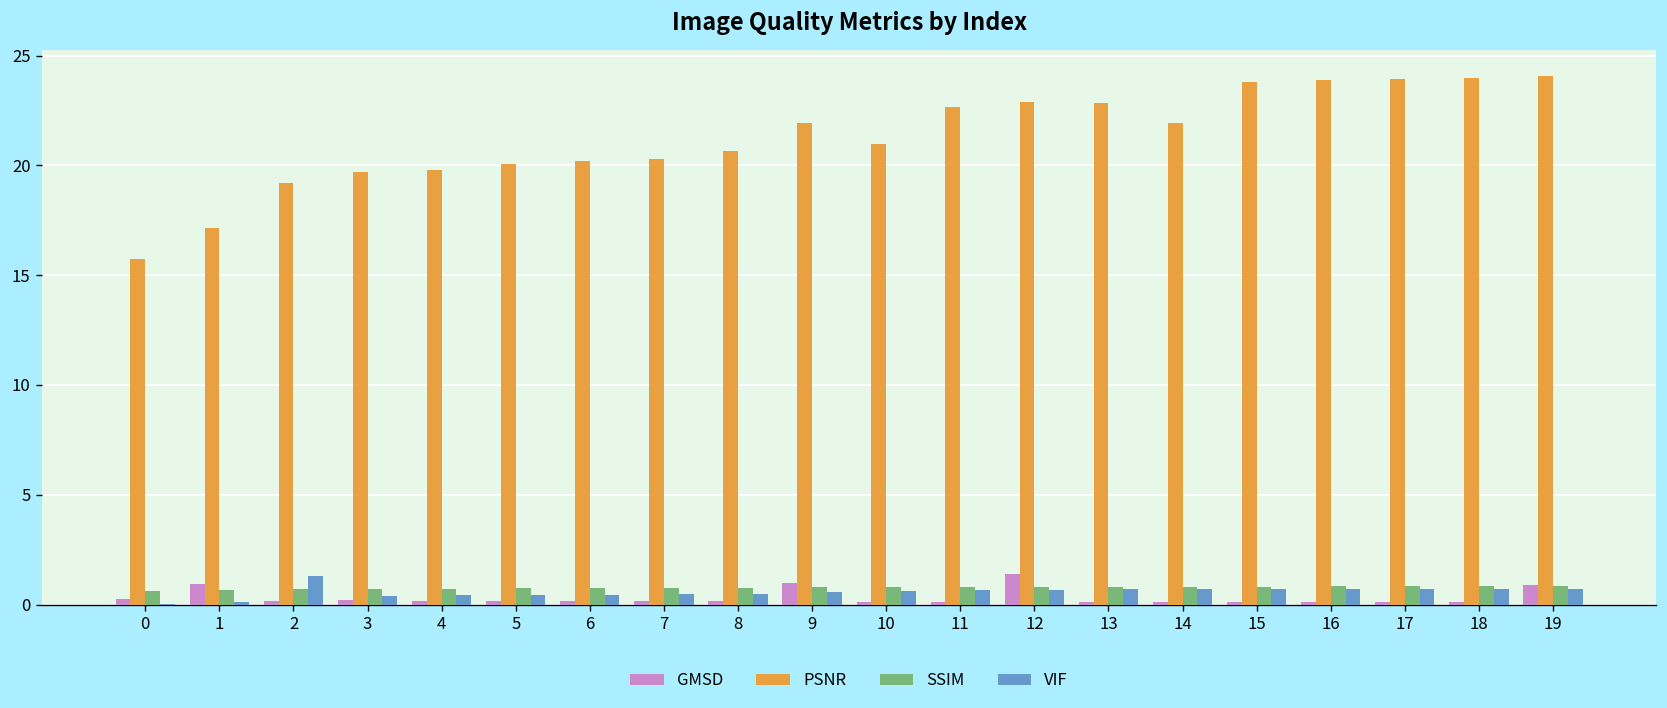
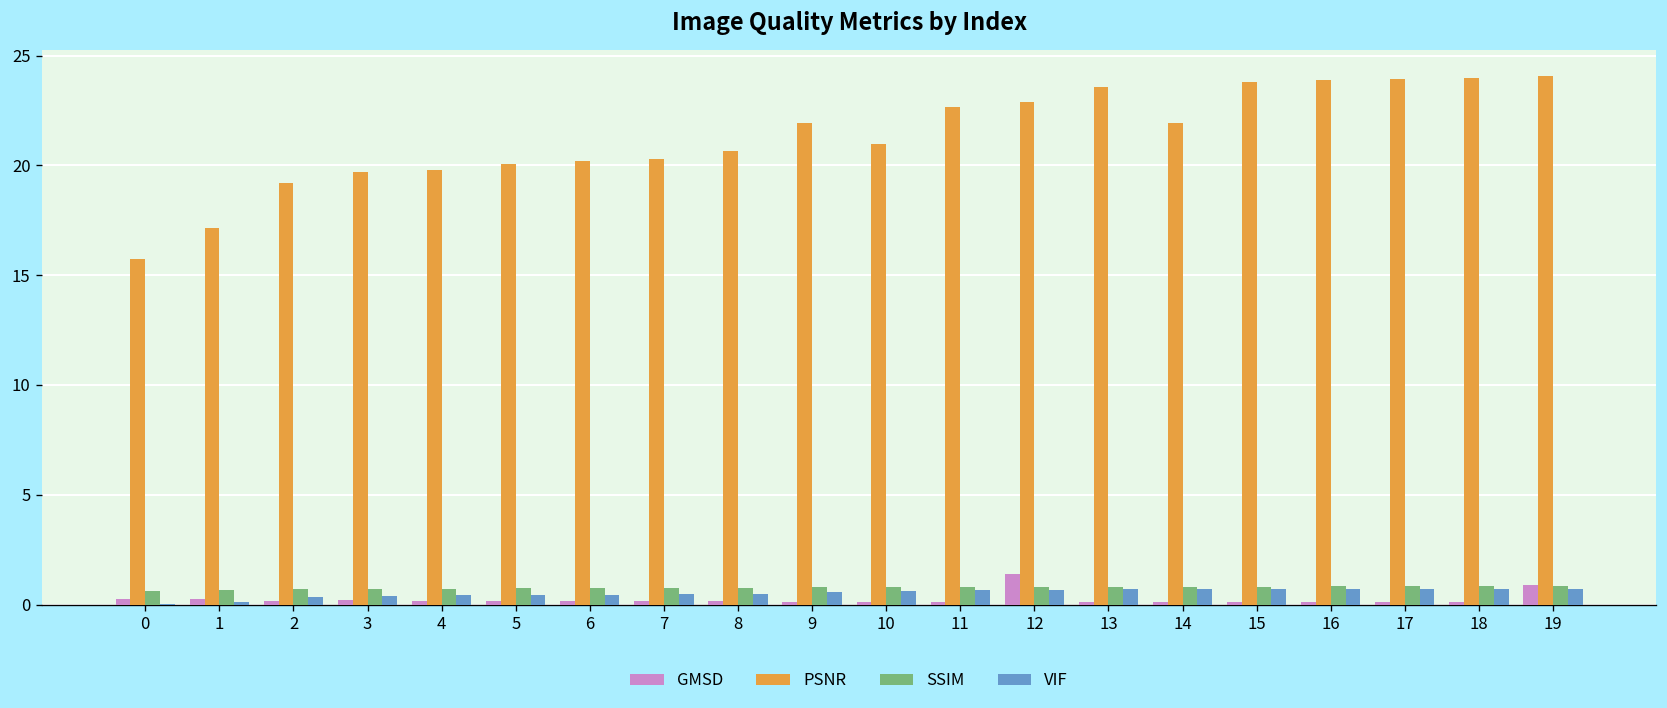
  {
    "GMSD": {
      "0": 0.2,
-     "1": 0.9,
+     "1": 0.3,
      "2": 0.2,
      "3": 0.2,
      "4": 0.2,
      "5": 0.2,
      "6": 0.2,
      "7": 0.2,
      "8": 0.2,
-     "9": 1.0,
+     "9": 0.1,
      "12": 1.4,
      "19": 0.9
    },
    "PSNR": {
      "0": 15.8,
      "1": 17.1,
      "2": 19.2,
      "3": 19.7,
      "4": 19.8,
      "5": 20.1,
      "6": 20.2,
      "7": 20.3,
      "8": 20.7,
      "9": 21.9,
      "10": 21.0,
      "11": 22.7,
      "12": 22.9,
-     "13": 22.9,
+     "13": 23.6,
      "14": 21.9,
      "15": 23.8,
      "16": 23.9,
      "17": 23.9,
      "18": 24.0,
      "19": 24.1
    },
    "SSIM": {
      "0": 0.6,
      "1": 0.7,
      "2": 0.7,
      "3": 0.7,
      "4": 0.7,
      "5": 0.7,
      "6": 0.7,
      "7": 0.7,
      "8": 0.8,
      "9": 0.8,
      "10": 0.8,
      "11": 0.8,
      "12": 0.8,
      "13": 0.8,
      "14": 0.8,
      "15": 0.8,
      "16": 0.8,
      "17": 0.8,
      "18": 0.8,
      "19": 0.8
    },
    "VIF": {
-     "2": 1.3,
+     "2": 0.3,
      "3": 0.4,
      "4": 0.4,
      "5": 0.4,
      "6": 0.5,
      "7": 0.5,
      "8": 0.5,
      "9": 0.6,
      "10": 0.6,
      "11": 0.6,
      "12": 0.7,
      "13": 0.7,
      "14": 0.7,
      "15": 0.7,
      "16": 0.7,
      "17": 0.7,
      "18": 0.7,
      "19": 0.7
    }
  }
